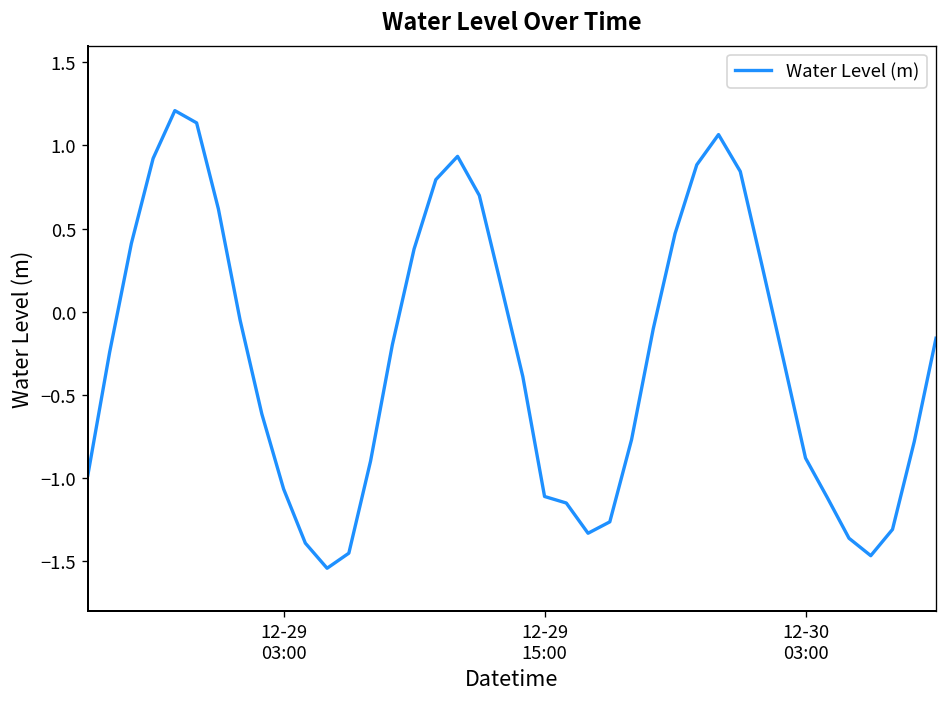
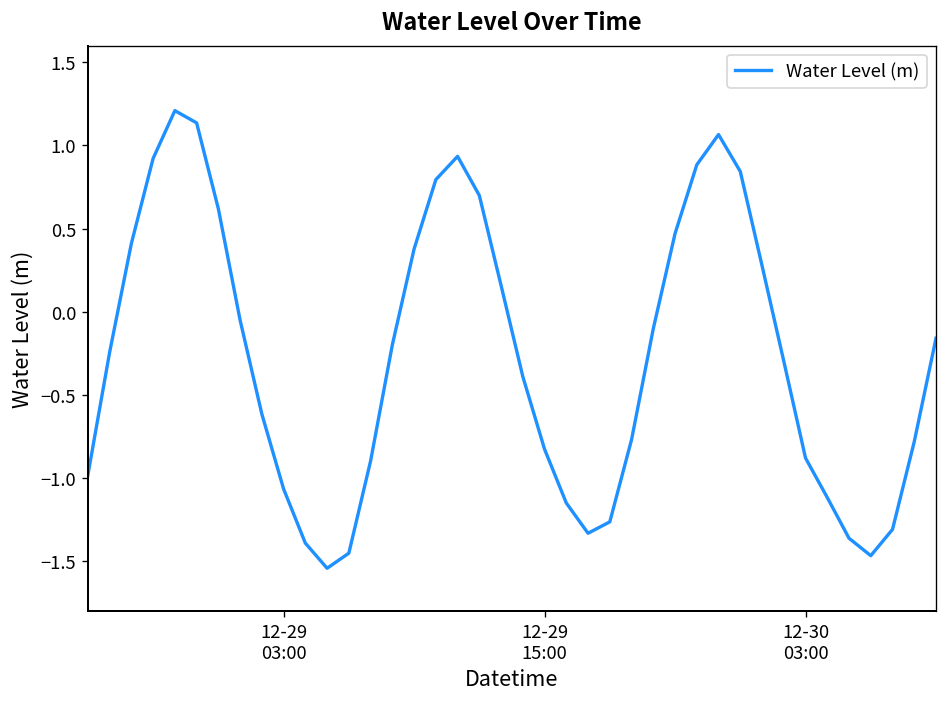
  {
    "12-29 03:00": -1.07,
-   "12-29 15:00": -1.11,
+   "12-29 15:00": -0.83,
    "12-30 03:00": -0.88
  }
